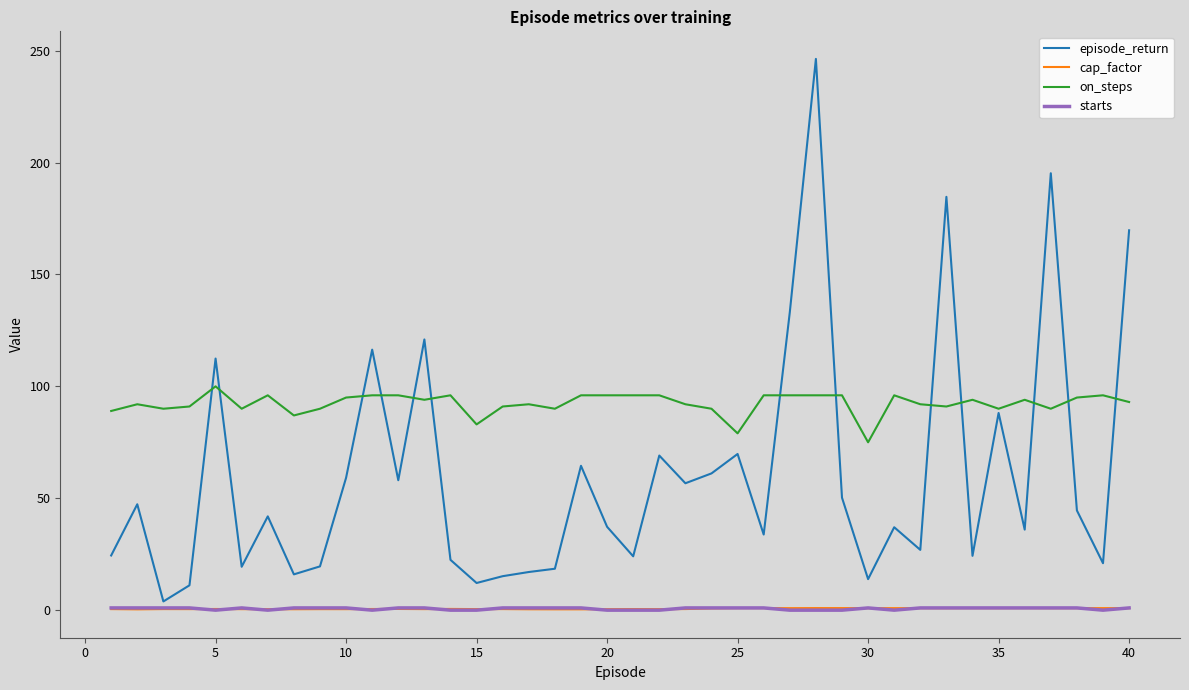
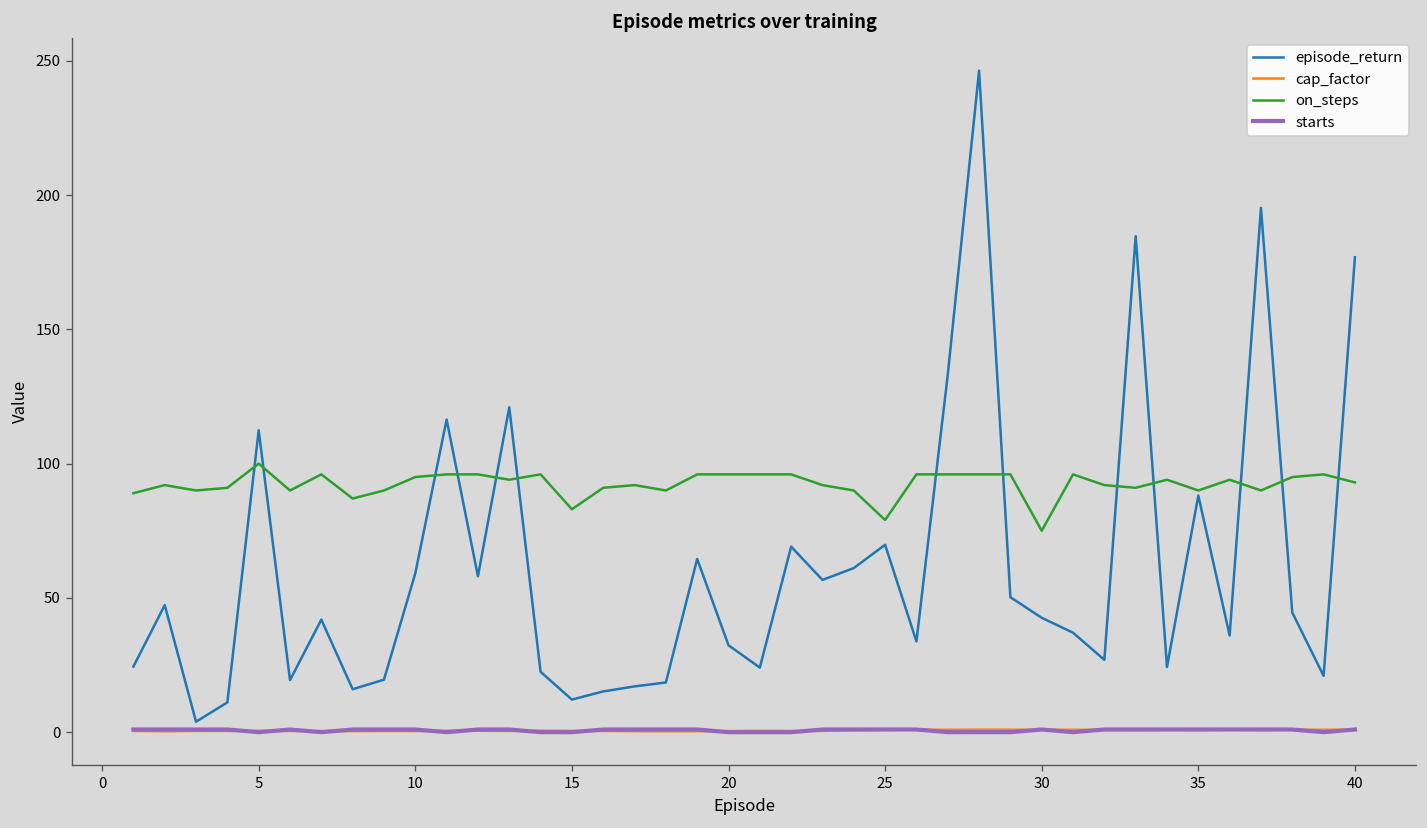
  {
    "episode_return": {
      "5": 112,
      "10": 59,
      "15": 12,
-     "20": 37,
+     "20": 32,
      "25": 70,
-     "30": 14,
+     "30": 43,
      "35": 88,
-     "40": 170
+     "40": 177
    },
    "on_steps": {
      "5": 100,
      "10": 95,
      "15": 83,
      "20": 96,
      "25": 79,
      "30": 75,
      "35": 90,
      "40": 93
    }
  }
